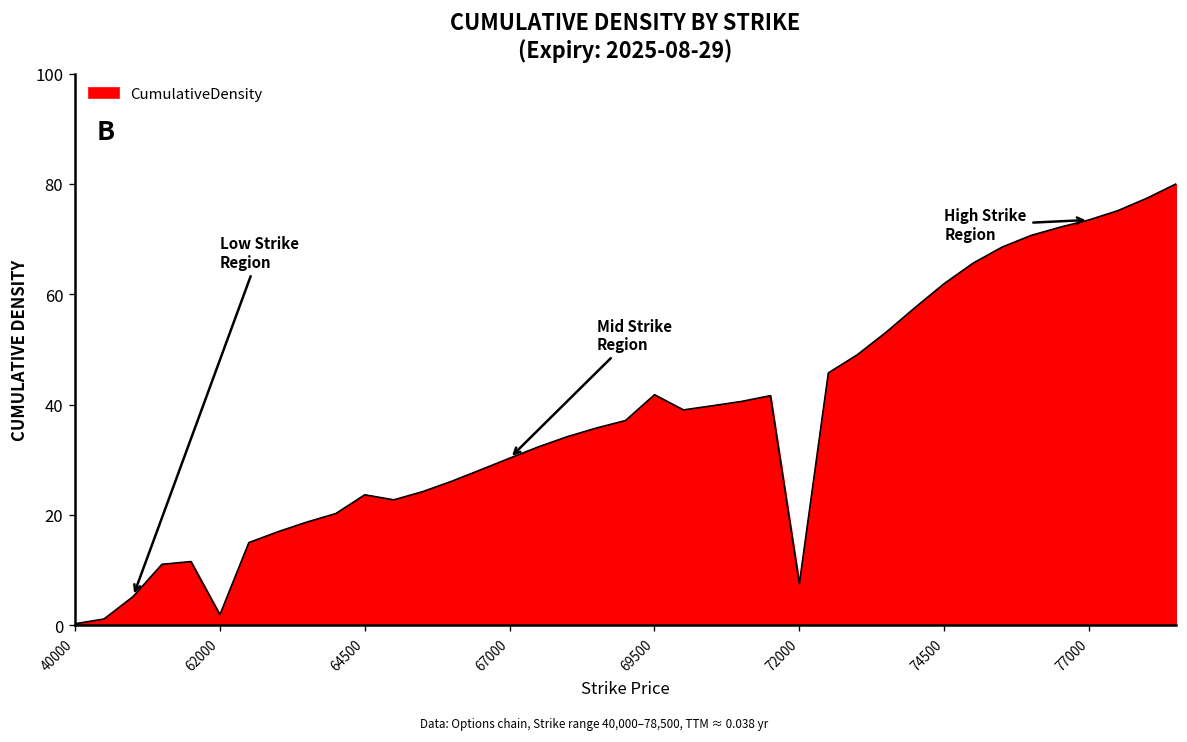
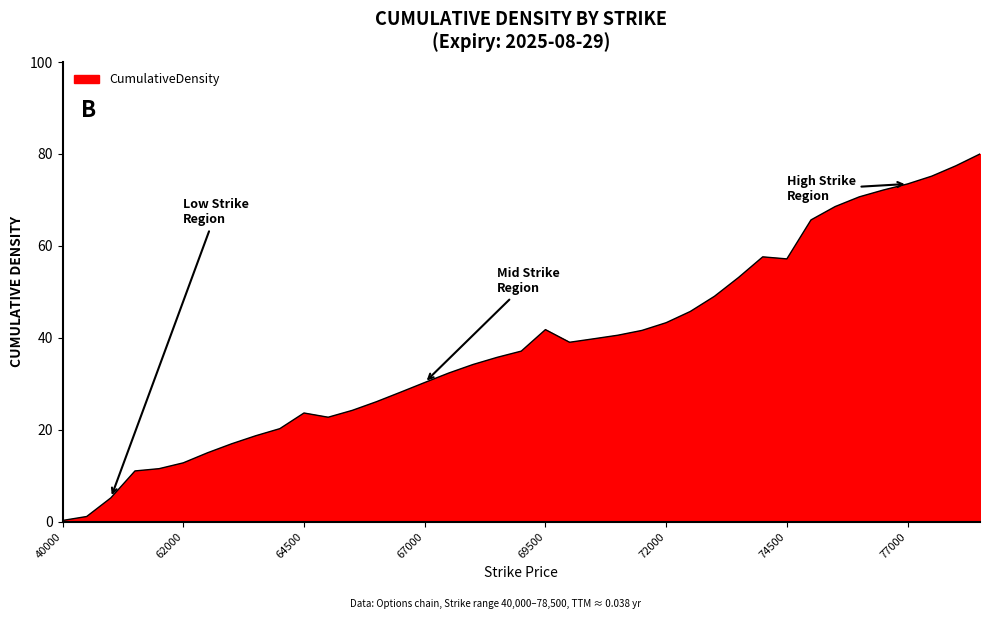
  {
    "40000": 0,
-   "62000": 2,
+   "62000": 13,
    "64500": 24,
    "67000": 30,
    "69500": 42,
-   "72000": 8,
-   "74500": 62,
+   "72000": 43,
+   "74500": 57,
    "77000": 73
  }
